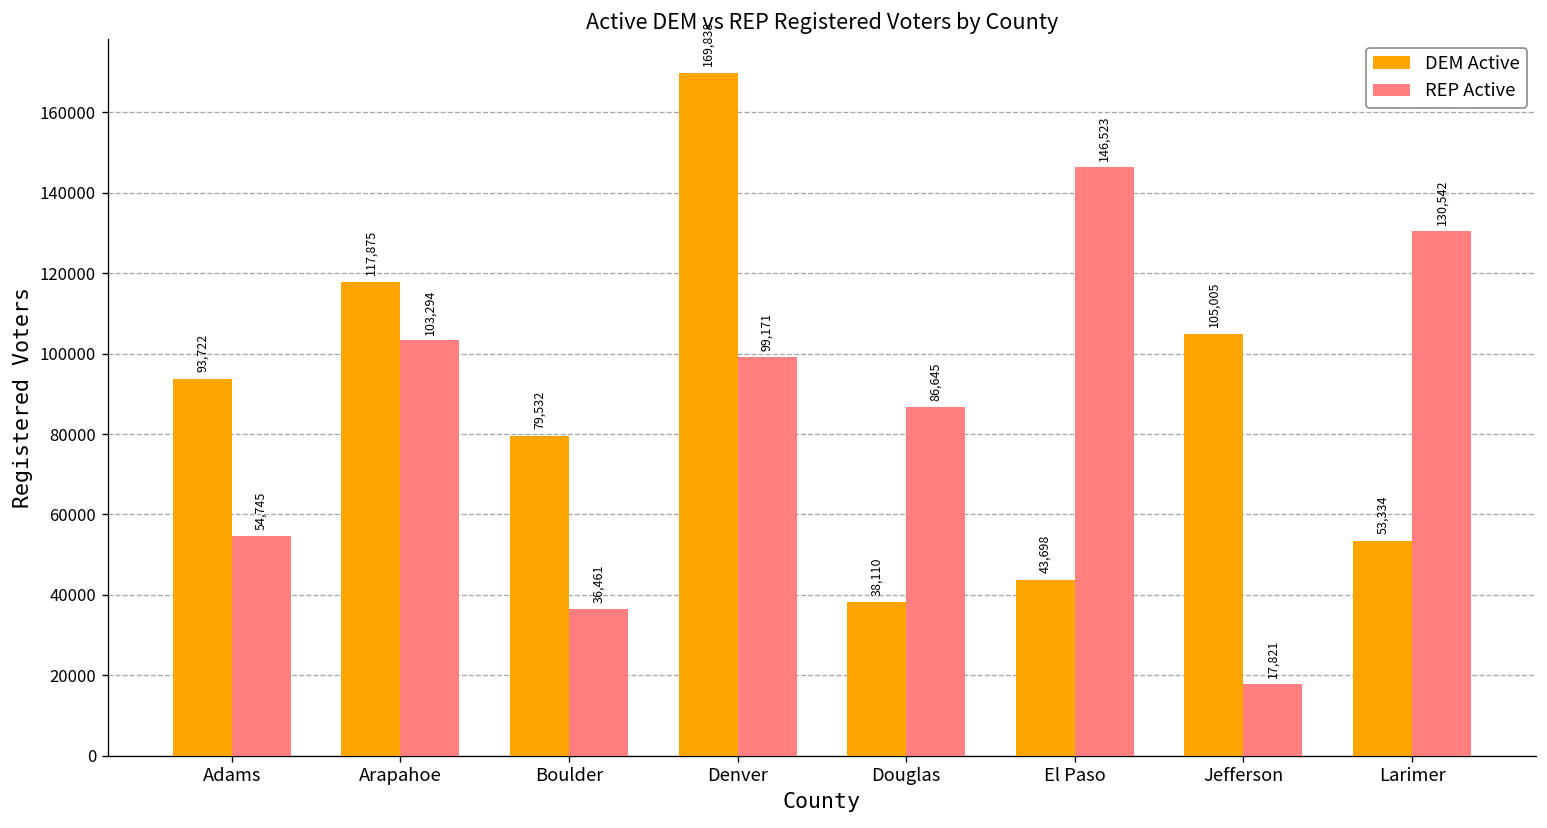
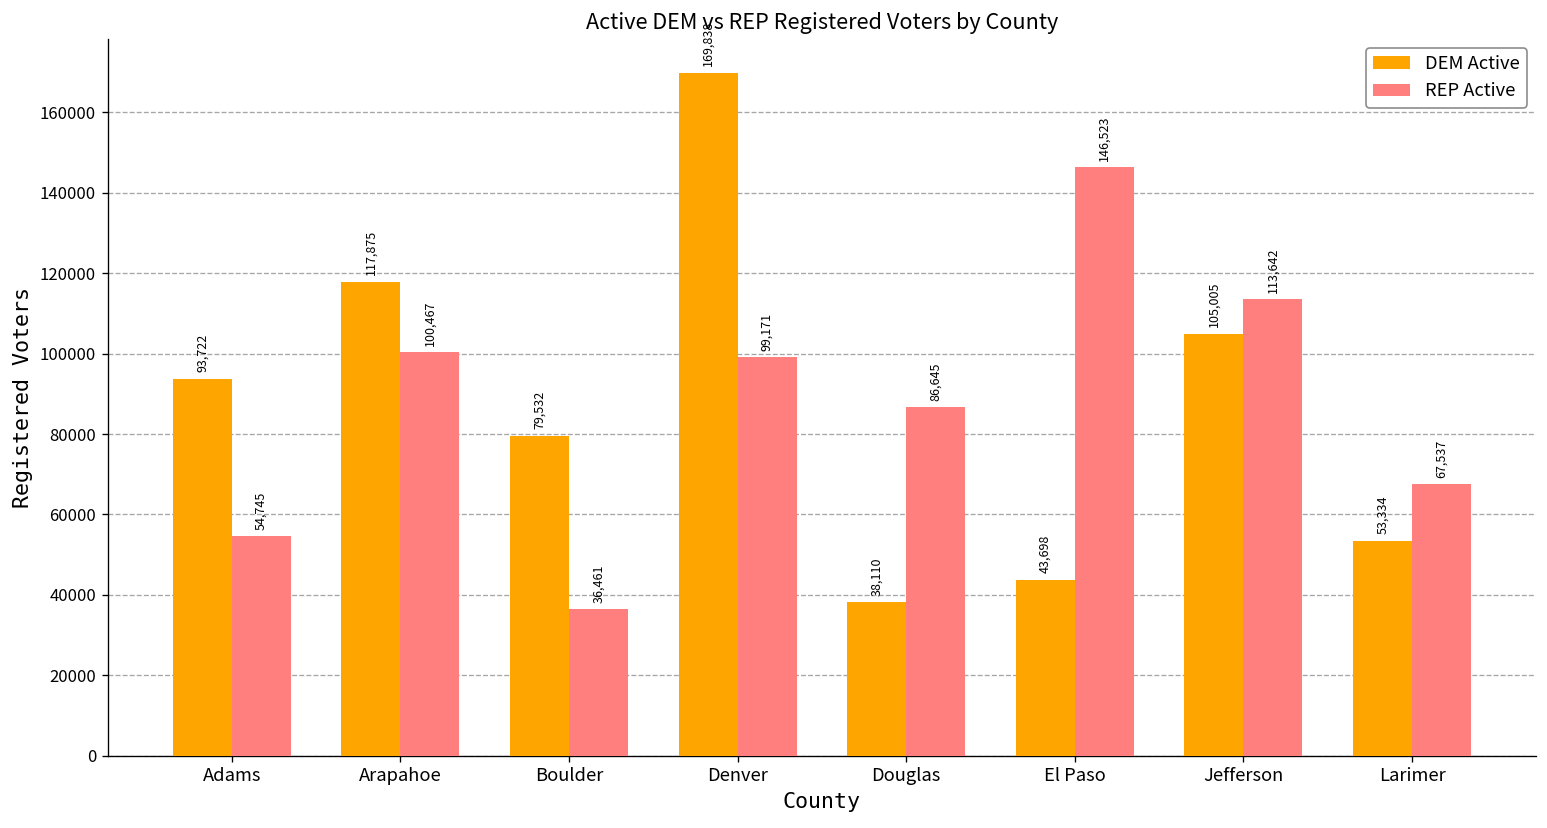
  {
    "DEM Active": {
      "Adams": "93,722",
      "Arapahoe": "117,875",
      "Boulder": "79,532",
      "Denver": "169,838",
      "Douglas": "38,110",
      "El Paso": "43,698",
      "Jefferson": "105,005",
      "Larimer": "53,334"
    },
    "REP Active": {
      "Adams": "54,745",
-     "Arapahoe": "103,294",
+     "Arapahoe": "100,467",
      "Boulder": "36,461",
      "Denver": "99,171",
      "Douglas": "86,645",
      "El Paso": "146,523",
-     "Jefferson": "17,821",
-     "Larimer": "130,542"
+     "Jefferson": "113,642",
+     "Larimer": "67,537"
    }
  }
